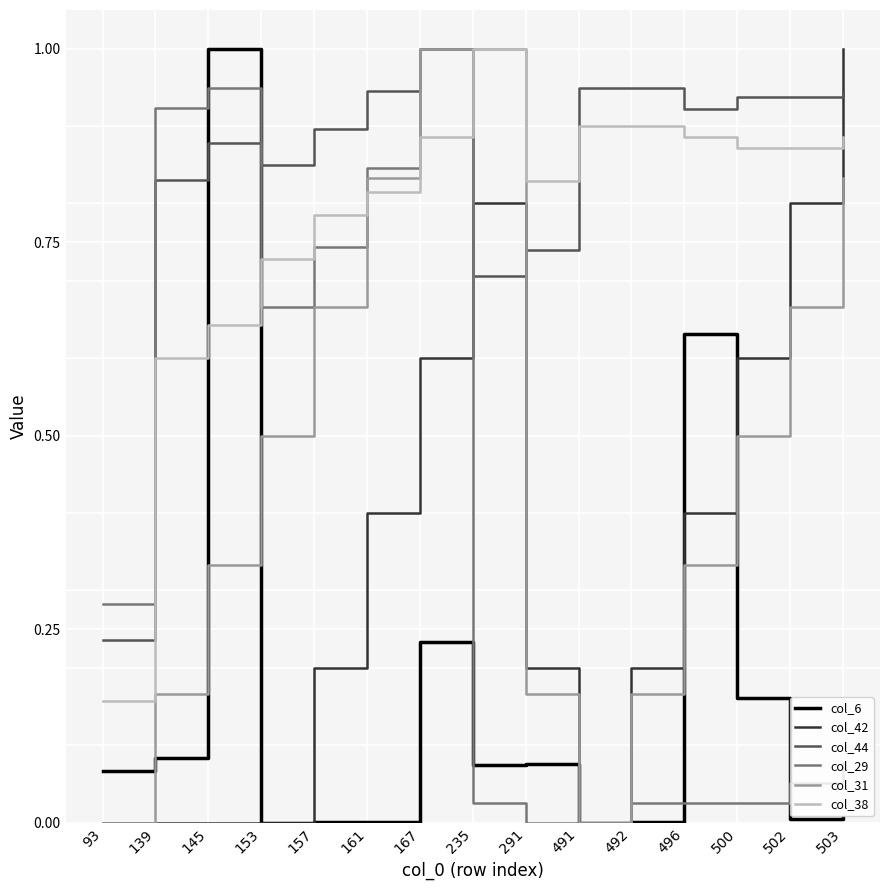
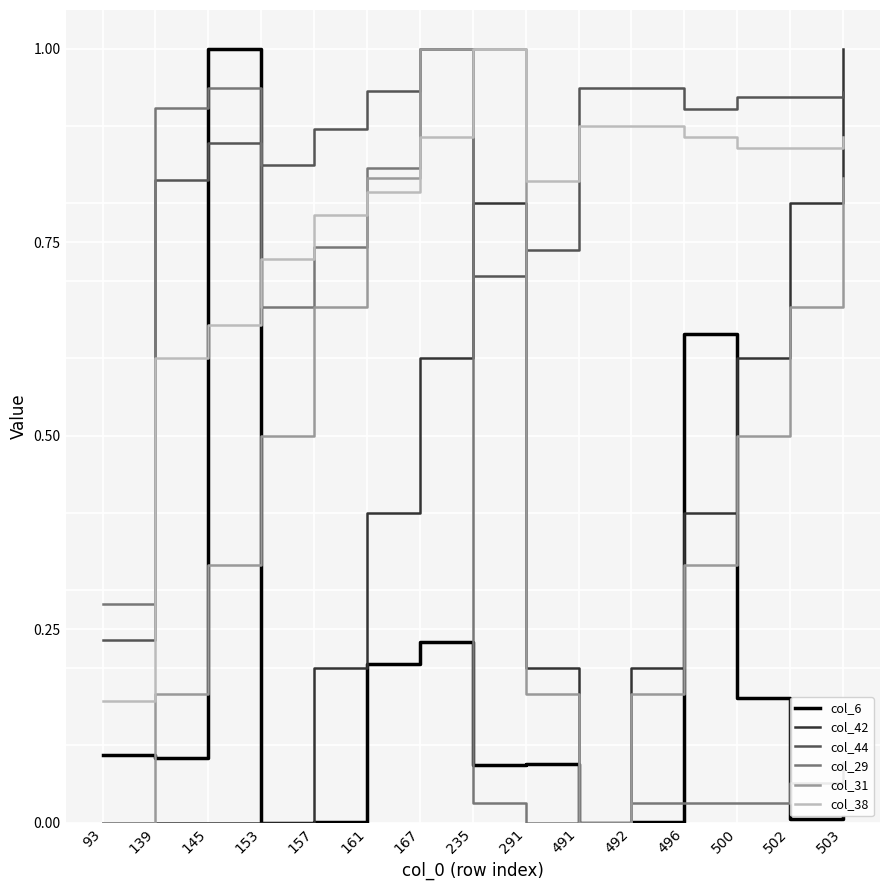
  {
    "col_6": {
-     "93": 0.07,
+     "93": 0.09,
      "139": 0.08,
      "145": 1.00,
      "157": 0.00,
-     "161": 0.00,
+     "161": 0.20,
      "167": 0.23,
      "235": 0.07,
      "291": 0.08,
      "492": 0.00,
      "496": 0.63,
      "500": 0.16,
      "502": 0.00,
      "503": 0.01
    }
  }
